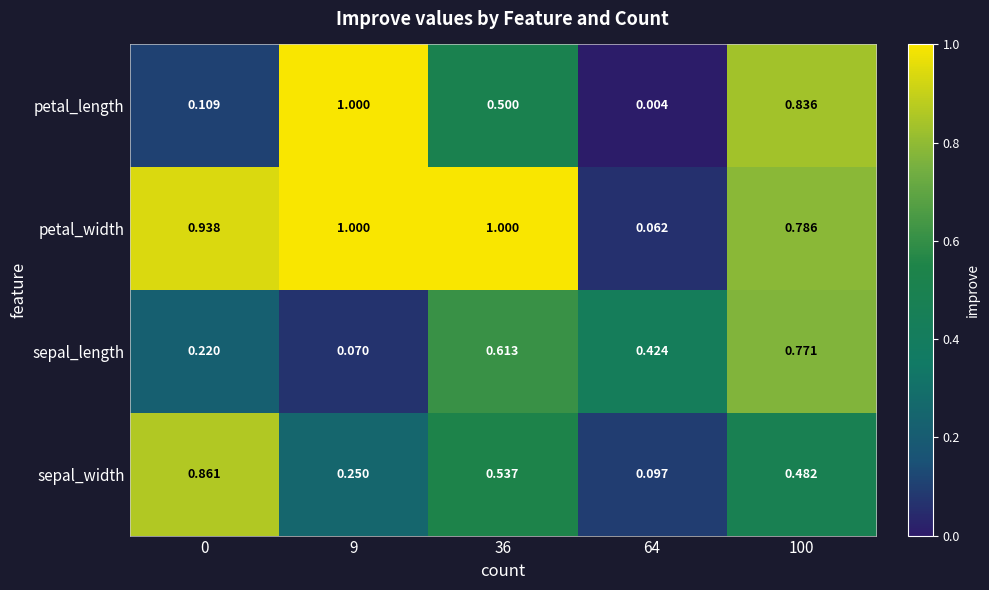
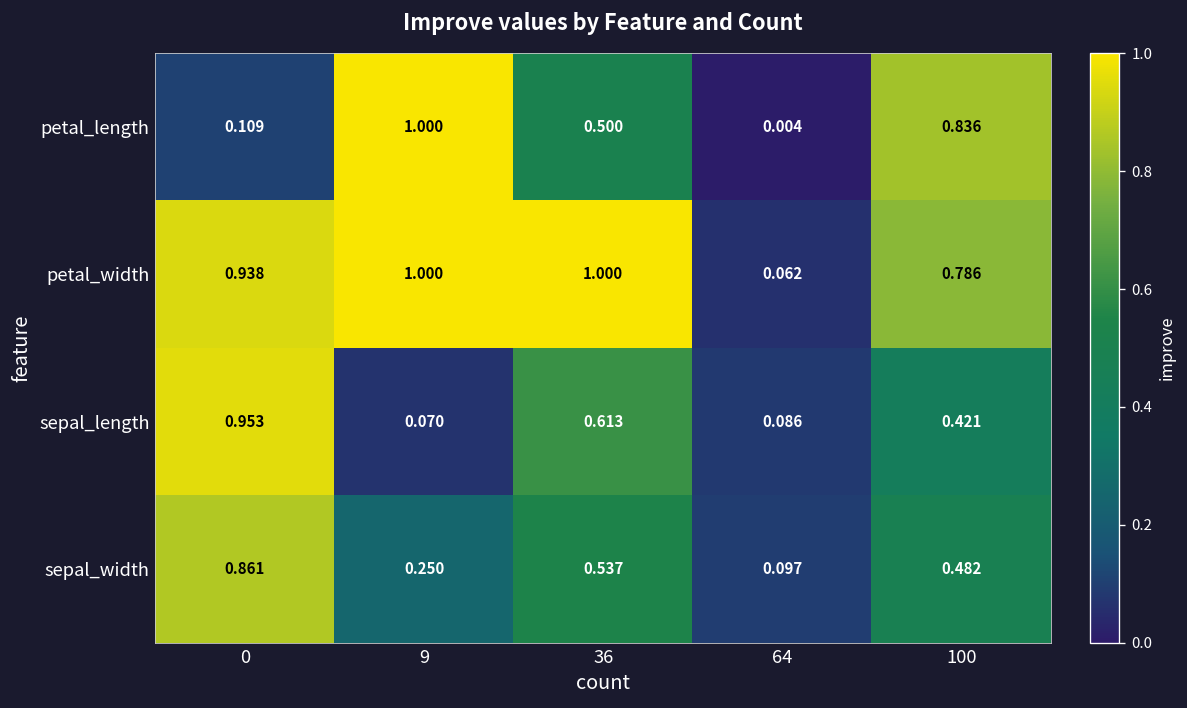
  {
    "petal_length": {
      "0": 0.109,
      "9": 1.000,
      "36": 0.500,
      "64": 0.004,
      "100": 0.836
    },
    "petal_width": {
      "0": 0.938,
      "9": 1.000,
      "36": 1.000,
      "64": 0.062,
      "100": 0.786
    },
    "sepal_length": {
-     "0": 0.220,
+     "0": 0.953,
      "9": 0.070,
      "36": 0.613,
-     "64": 0.424,
-     "100": 0.771
+     "64": 0.086,
+     "100": 0.421
    },
    "sepal_width": {
      "0": 0.861,
      "9": 0.250,
      "36": 0.537,
      "64": 0.097,
      "100": 0.482
    }
  }
